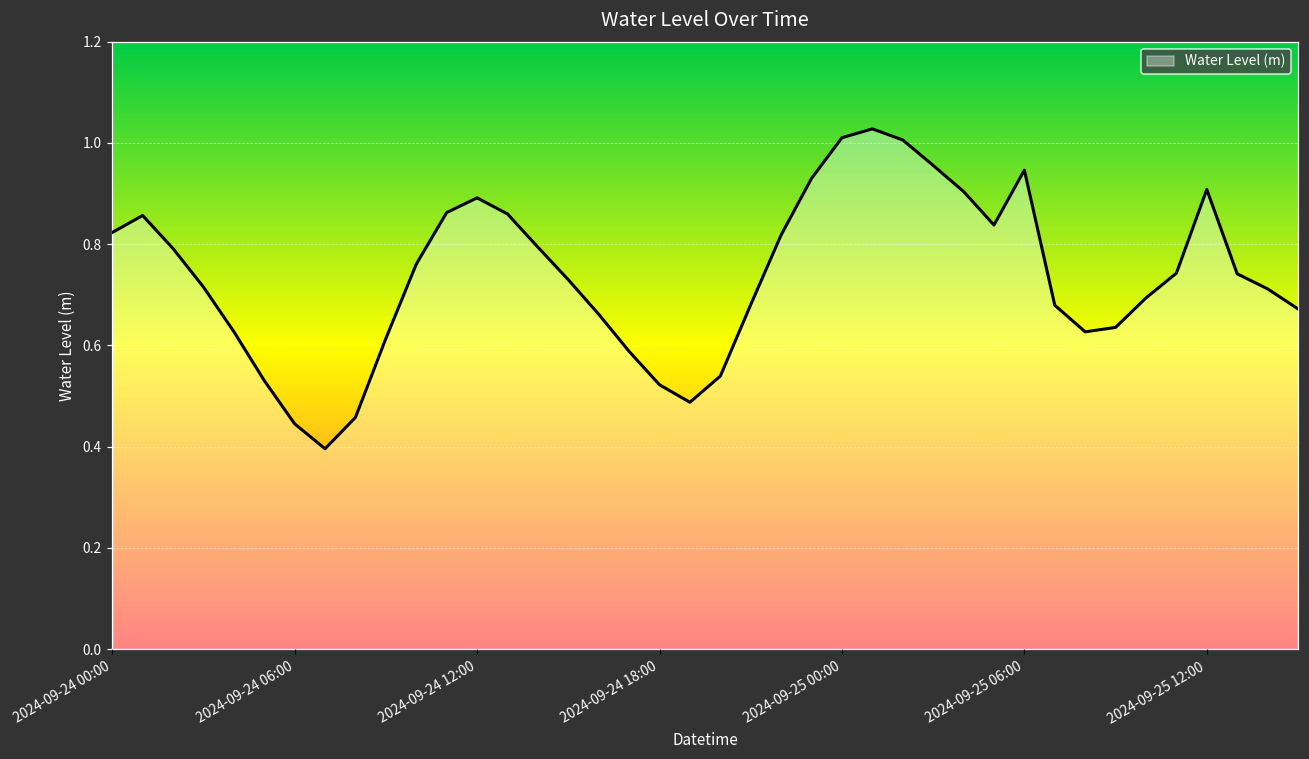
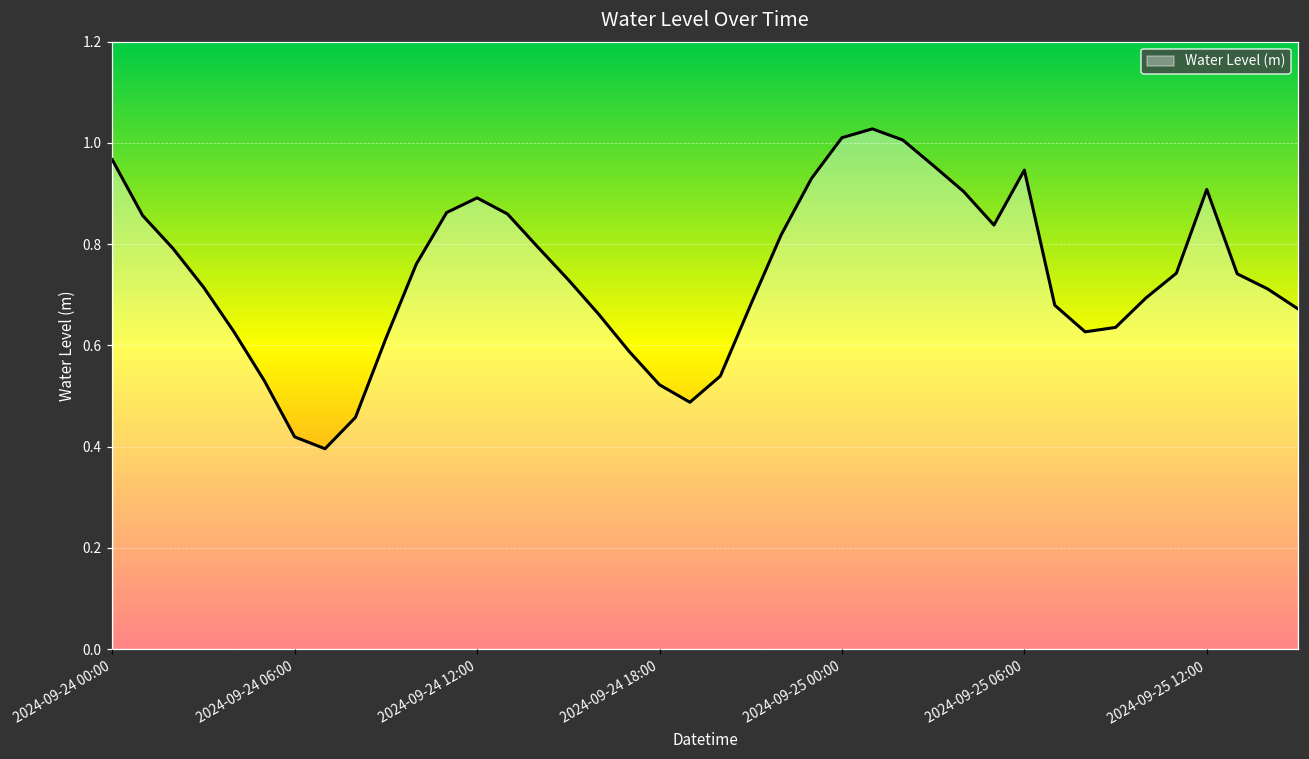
  {
-   "2024-09-24 00:00": 0.82,
-   "2024-09-24 06:00": 0.45,
+   "2024-09-24 00:00": 0.97,
+   "2024-09-24 06:00": 0.42,
    "2024-09-24 12:00": 0.89,
    "2024-09-24 18:00": 0.52,
    "2024-09-25 00:00": 1.01,
    "2024-09-25 06:00": 0.95,
    "2024-09-25 12:00": 0.91
  }
